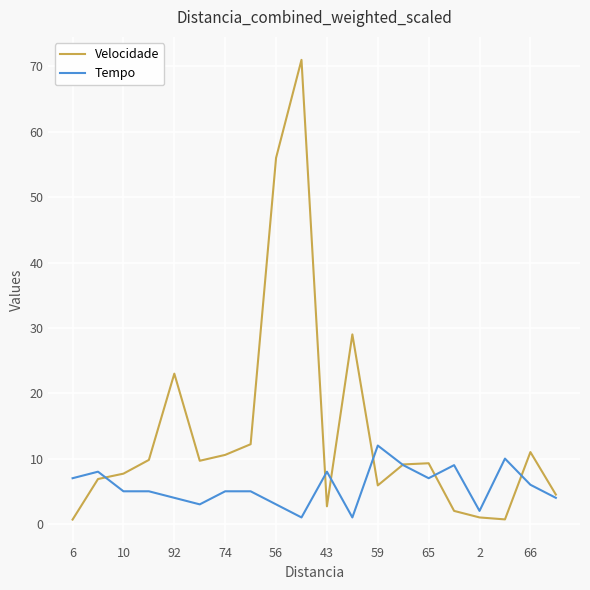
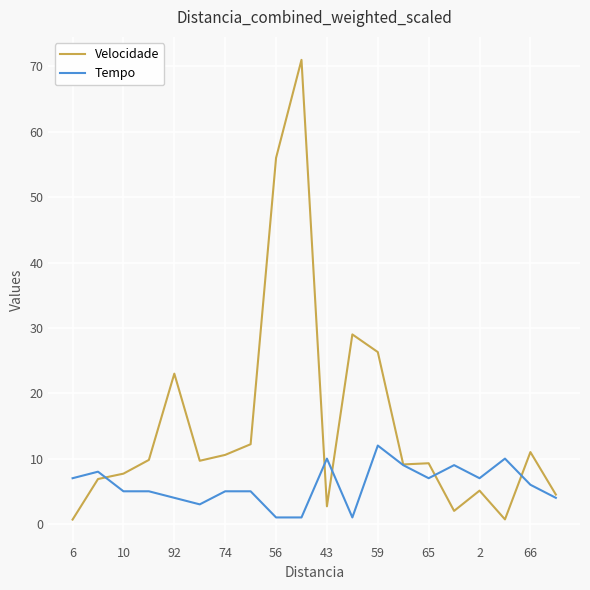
  {
    "Velocidade": {
      "6": 1,
      "10": 8,
      "92": 23,
      "74": 11,
      "56": 56,
      "43": 3,
-     "59": 6,
+     "59": 26,
      "65": 9,
-     "2": 1,
+     "2": 5,
      "66": 11
    },
    "Tempo": {
      "6": 7,
      "10": 5,
      "92": 4,
      "74": 5,
-     "56": 3,
-     "43": 8,
+     "56": 1,
+     "43": 10,
      "59": 12,
      "65": 7,
-     "2": 2,
+     "2": 7,
      "66": 6
    }
  }
